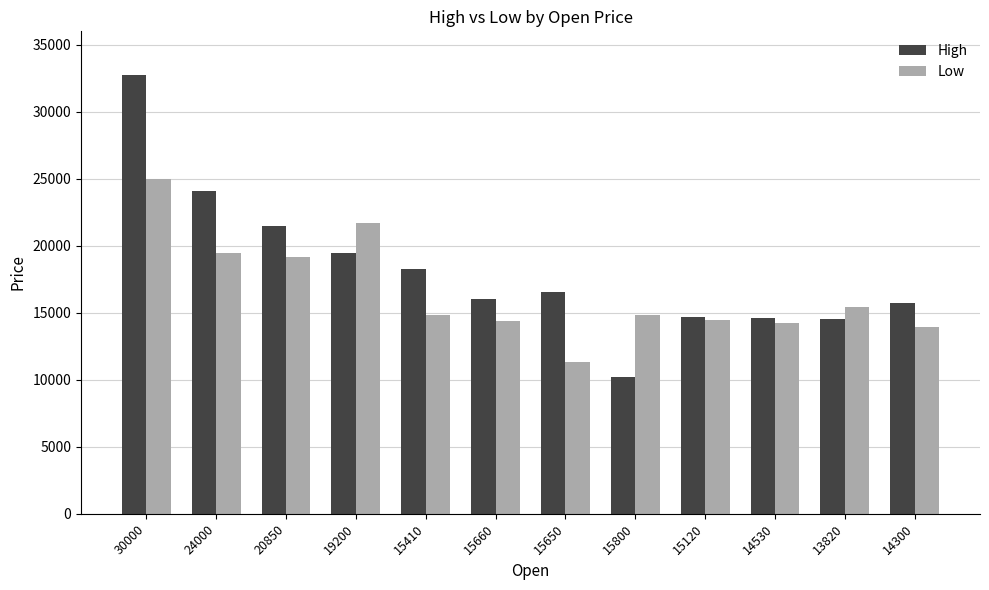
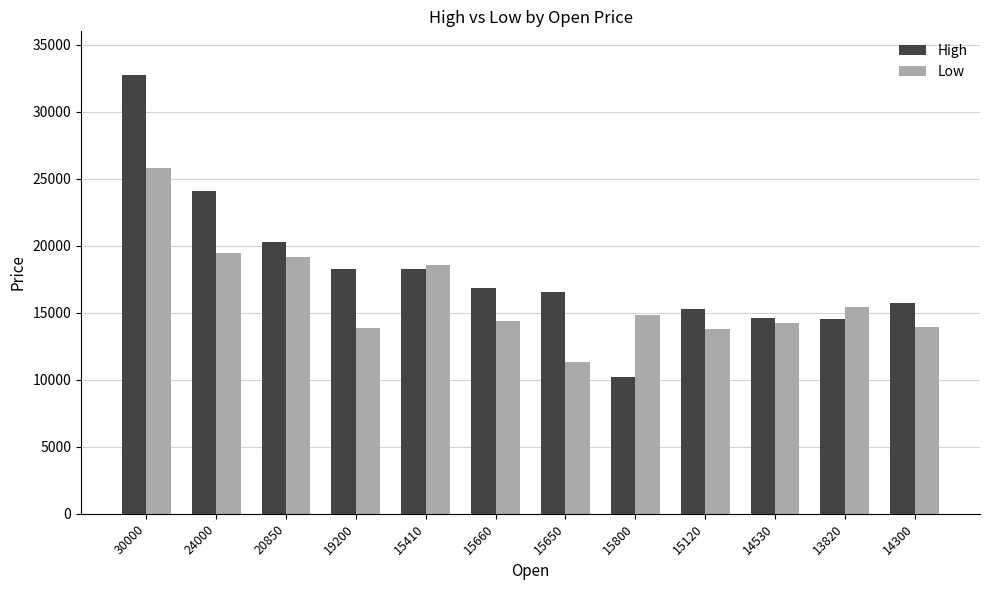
  {
    "High": {
      "30000": 32800,
      "24000": 24100,
-     "20850": 21500,
-     "19200": 19400,
+     "20850": 20200,
+     "19200": 18300,
      "15410": 18200,
-     "15660": 16000,
+     "15660": 16800,
      "15650": 16600,
      "15800": 10200,
-     "15120": 14700,
+     "15120": 15300,
      "14530": 14600,
      "13820": 14500,
      "14300": 15700
    },
    "Low": {
-     "30000": 25000,
+     "30000": 25800,
      "24000": 19500,
      "20850": 19100,
-     "19200": 21700,
-     "15410": 14800,
+     "19200": 13900,
+     "15410": 18600,
      "15660": 14400,
      "15650": 11300,
      "15800": 14800,
-     "15120": 14400,
+     "15120": 13800,
      "14530": 14200,
      "13820": 15400,
      "14300": 13900
    }
  }
